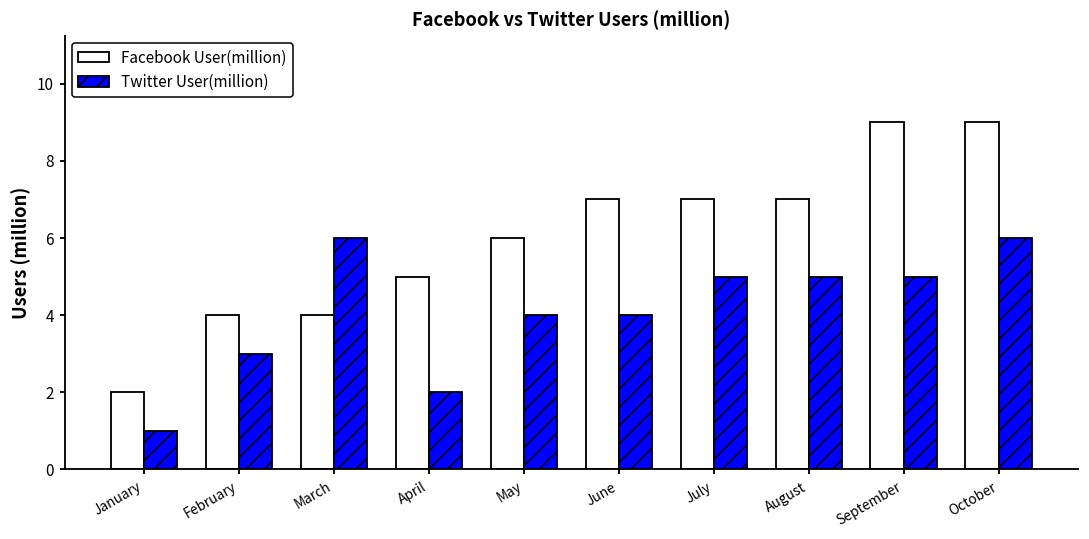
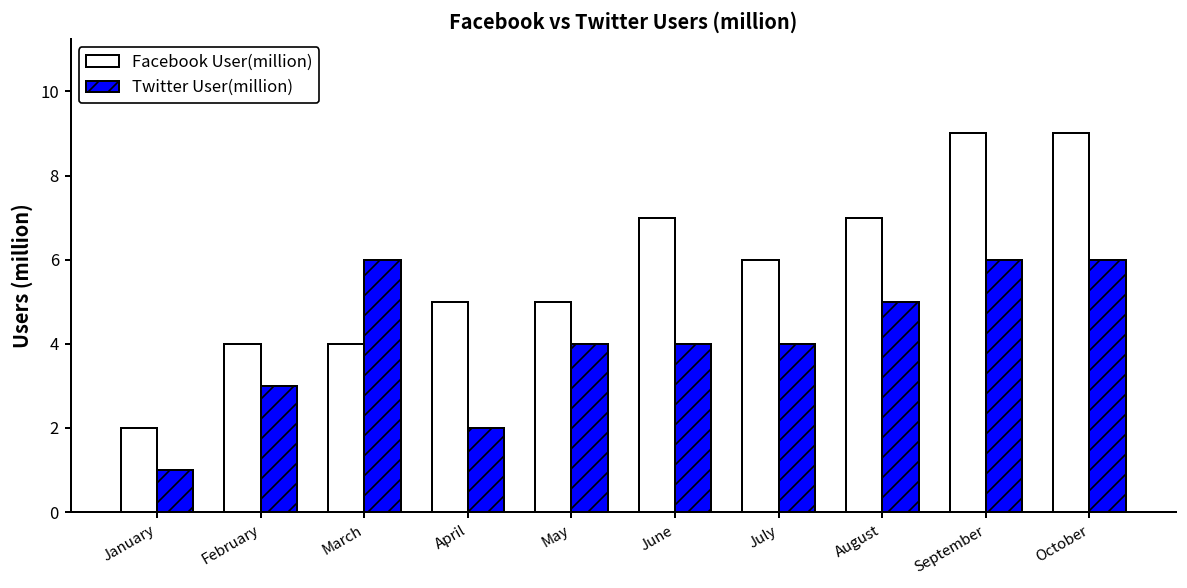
  {
    "Facebook User(million)": {
      "January": 2,
      "February": 4,
      "March": 4,
      "April": 5,
-     "May": 6,
+     "May": 5,
      "June": 7,
-     "July": 7,
+     "July": 6,
      "August": 7,
      "September": 9,
      "October": 9
    },
    "Twitter User(million)": {
      "January": 1,
      "February": 3,
      "March": 6,
      "April": 2,
      "May": 4,
      "June": 4,
-     "July": 5,
+     "July": 4,
      "August": 5,
-     "September": 5,
+     "September": 6,
      "October": 6
    }
  }
